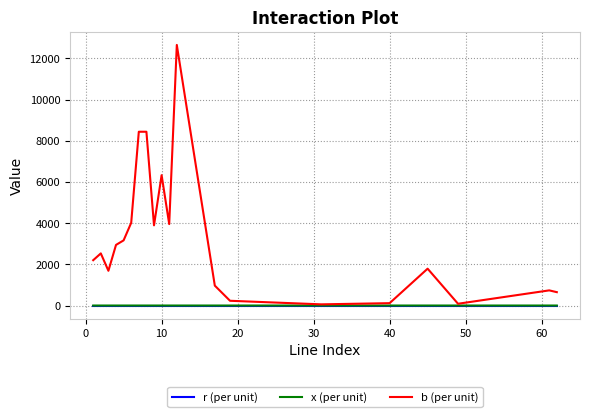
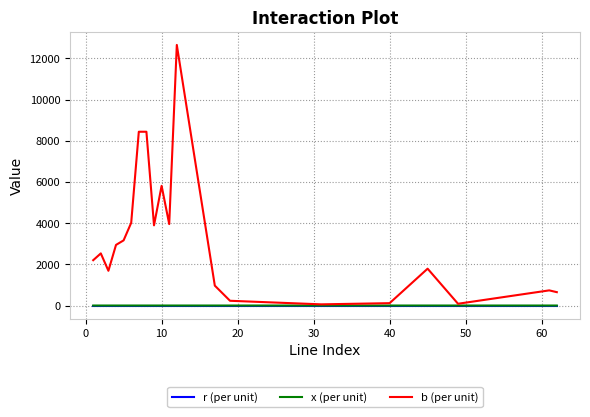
  {
    "x (per unit)": {
      "10": 0
    },
    "b (per unit)": {
-     "10": 6300
+     "10": 5800
    }
  }
